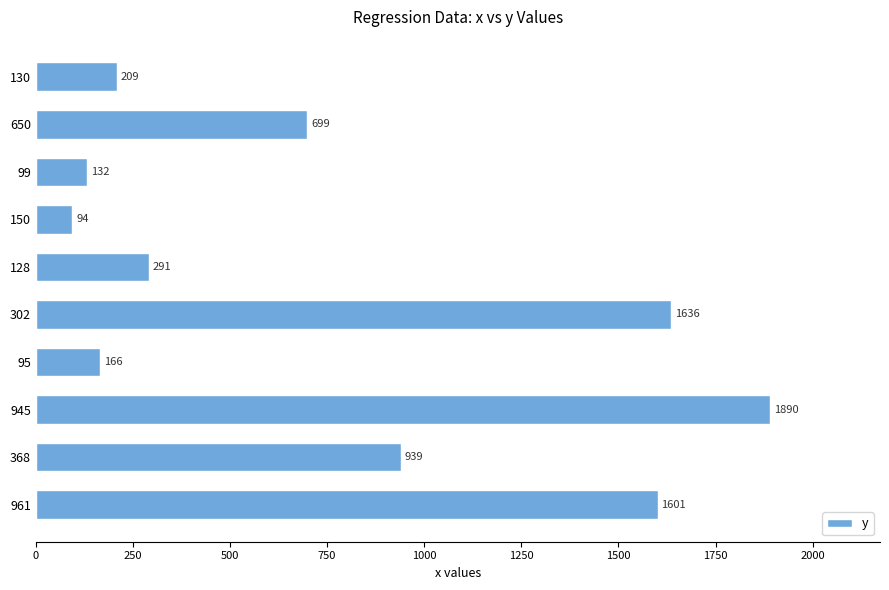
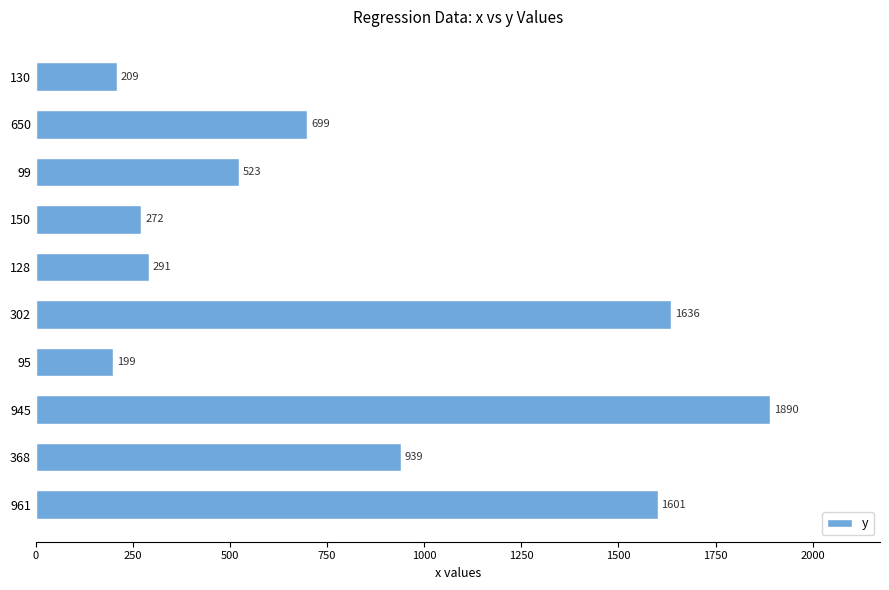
  {
    "130": 209,
    "650": 699,
-   "99": 132,
-   "150": 94,
+   "99": 523,
+   "150": 272,
    "128": 291,
    "302": 1636,
-   "95": 166,
+   "95": 199,
    "945": 1890,
    "368": 939,
    "961": 1601
  }
